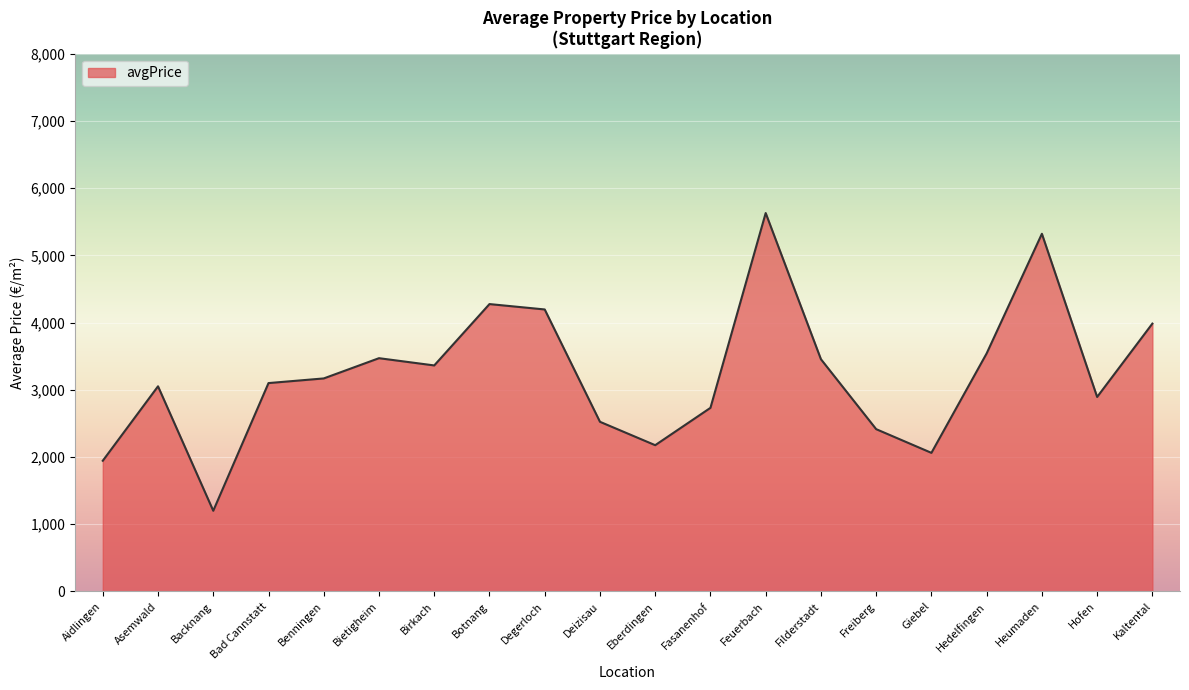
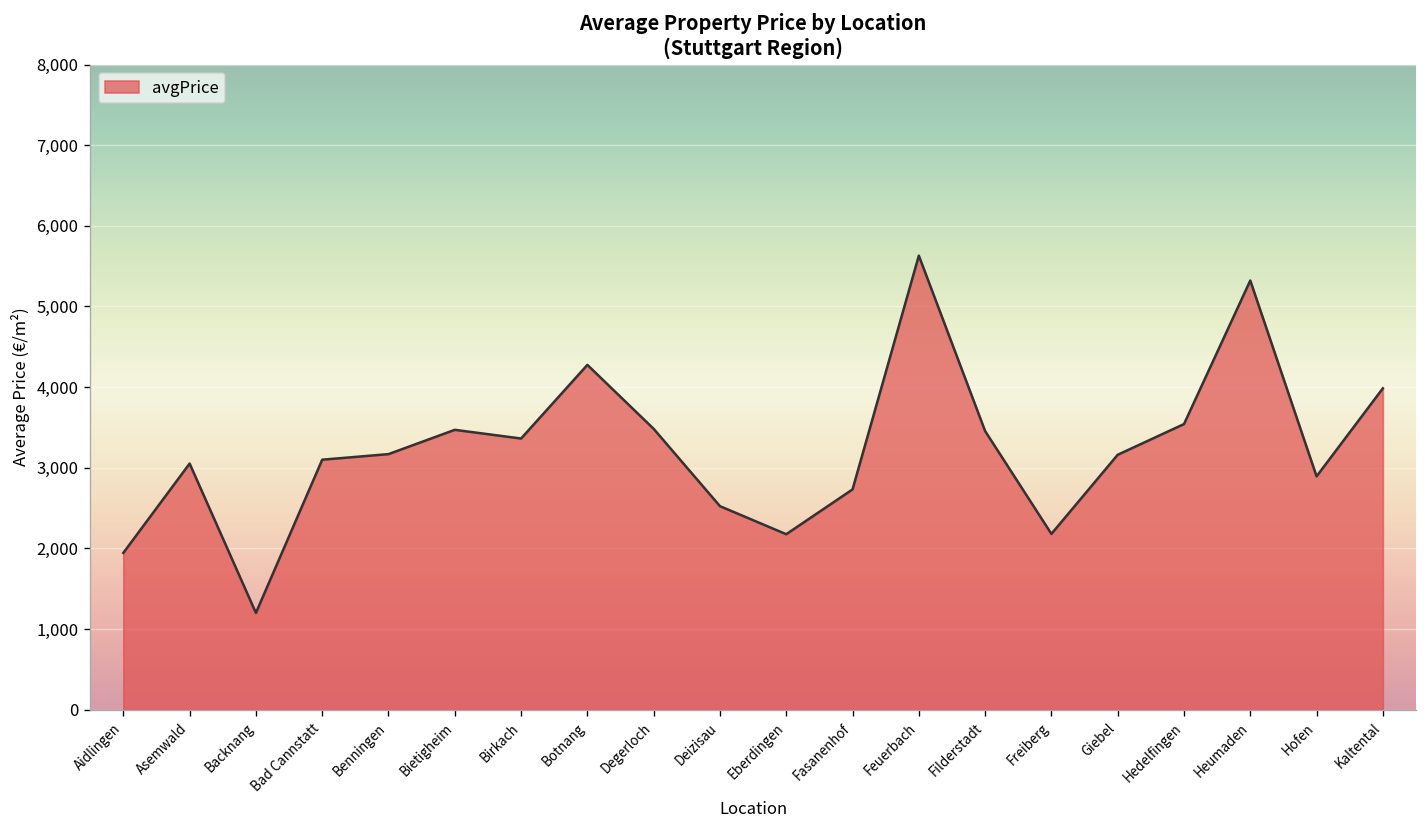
  {
    "Aidlingen": "1,900",
    "Asemwald": "3,100",
    "Backnang": "1,200",
    "Bad Cannstatt": "3,100",
    "Benningen": "3,200",
    "Bietigheim": "3,500",
    "Birkach": "3,400",
    "Botnang": "4,300",
-   "Degerloch": "4,200",
+   "Degerloch": "3,500",
    "Deizisau": "2,500",
    "Eberdingen": "2,200",
    "Fasanenhof": "2,700",
    "Feuerbach": "5,600",
    "Filderstadt": "3,500",
-   "Freiberg": "2,400",
-   "Giebel": "2,100",
+   "Freiberg": "2,200",
+   "Giebel": "3,200",
    "Hedelfingen": "3,500",
    "Heumaden": "5,300",
    "Hofen": "2,900",
    "Kaltental": "4,000"
  }
